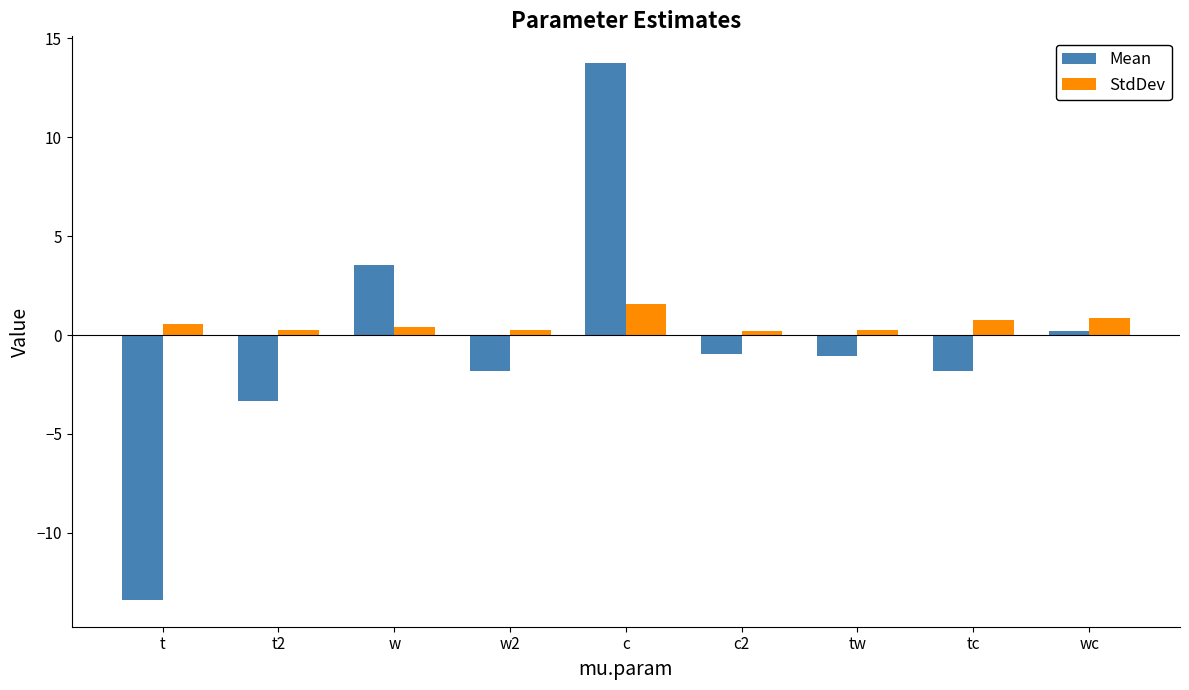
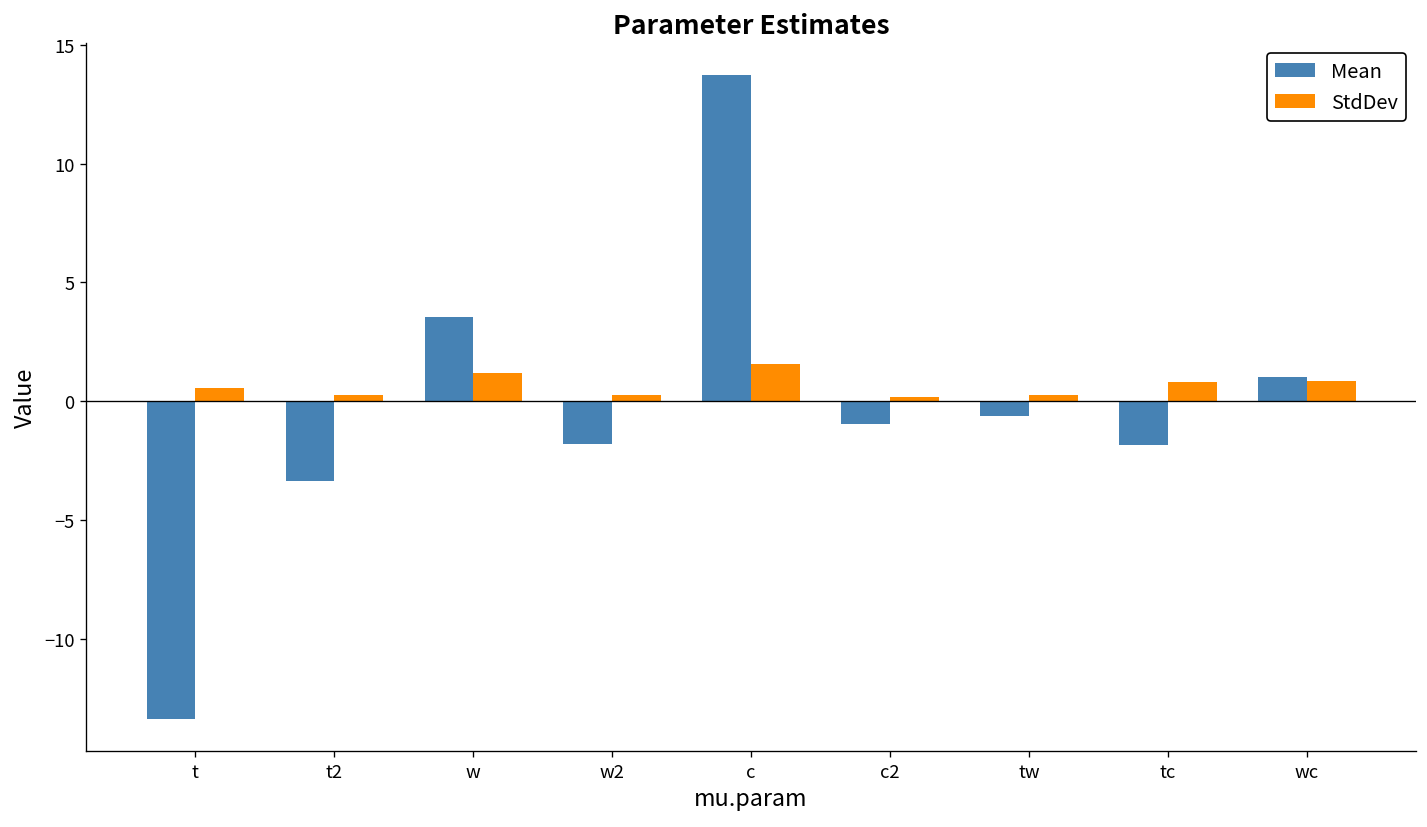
  {
    "Mean": {
      "t": -13.4,
      "t2": -3.4,
      "w": 3.5,
      "w2": -1.8,
      "c": 13.7,
      "c2": -1.0,
-     "tw": -1.0,
+     "tw": -0.6,
      "tc": -1.8,
-     "wc": 0.2
+     "wc": 1.0
    },
    "StdDev": {
      "t": 0.5,
      "t2": 0.2,
-     "w": 0.4,
+     "w": 1.2,
      "w2": 0.3,
      "c": 1.6,
      "c2": 0.2,
      "tw": 0.2,
      "tc": 0.8,
      "wc": 0.9
    }
  }
